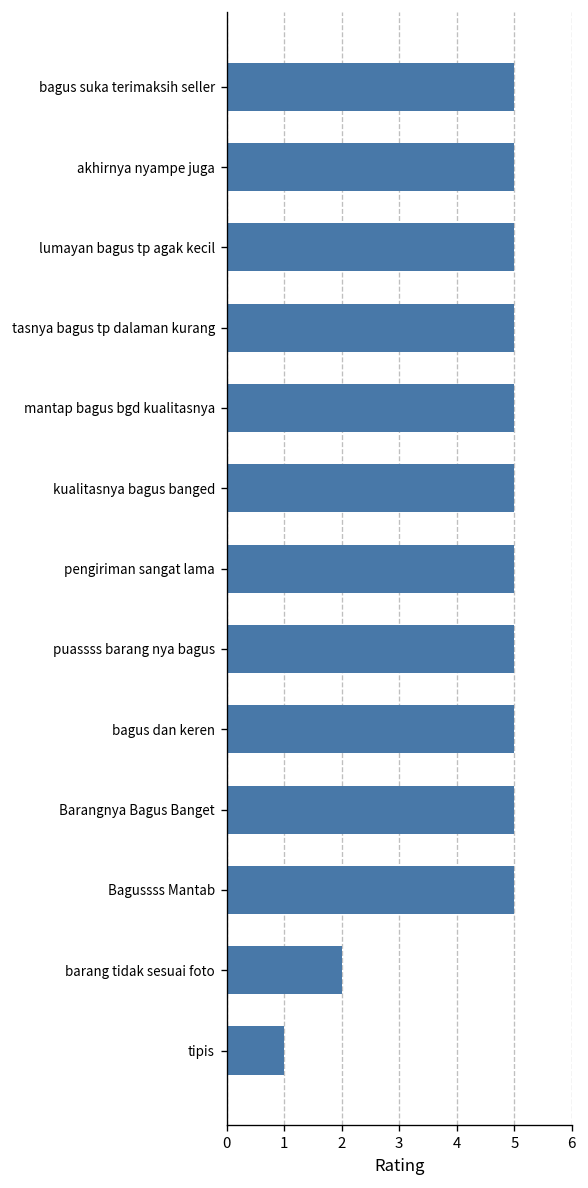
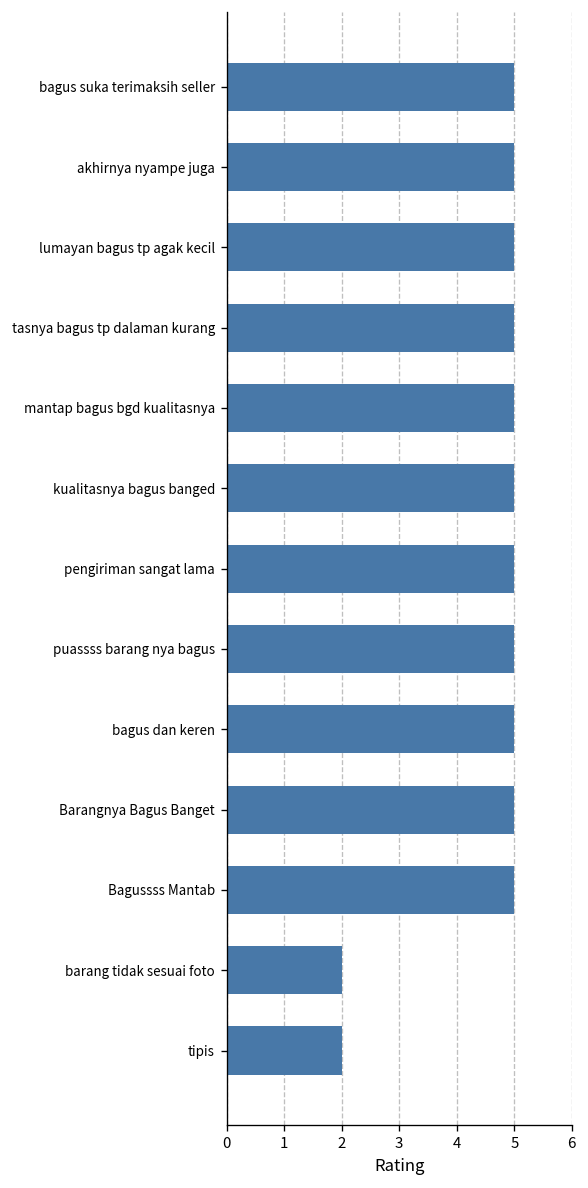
  {
    "bagus suka terimaksih seller": 5,
    "akhirnya nyampe juga": 5,
    "lumayan bagus tp agak kecil": 5,
    "tasnya bagus tp dalaman kurang": 5,
    "mantap bagus bgd kualitasnya": 5,
    "kualitasnya bagus banged": 5,
    "pengiriman sangat lama": 5,
    "puassss barang nya bagus": 5,
    "bagus dan keren": 5,
    "Barangnya Bagus Banget": 5,
    "Bagussss Mantab": 5,
    "barang tidak sesuai foto": 2,
-   "tipis": 1
+   "tipis": 2
  }
